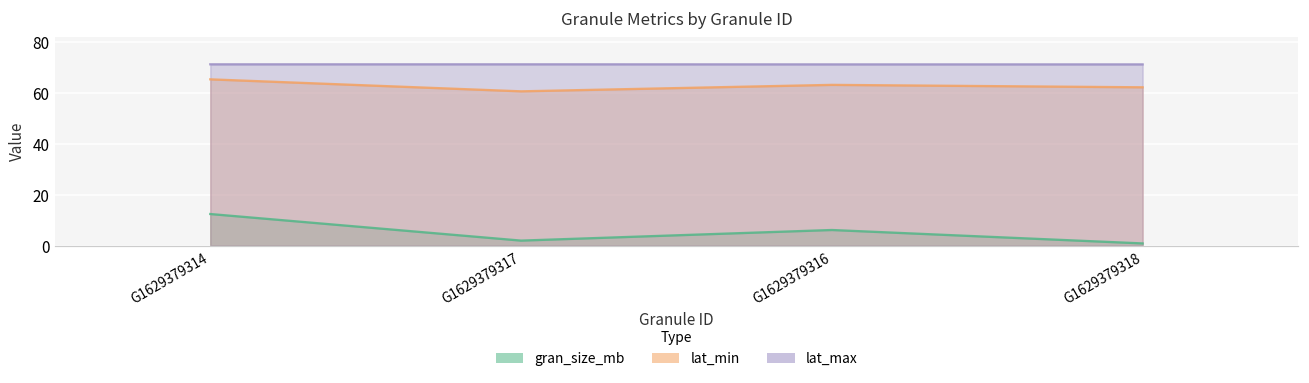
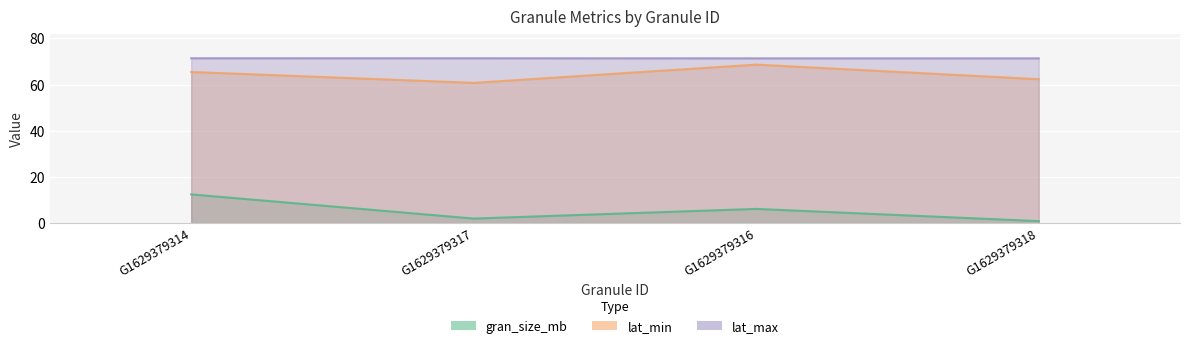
  {
    "lat_min": {
      "G1629379314": 65,
      "G1629379317": 61,
-     "G1629379316": 63,
+     "G1629379316": 69,
      "G1629379318": 62
    }
  }
